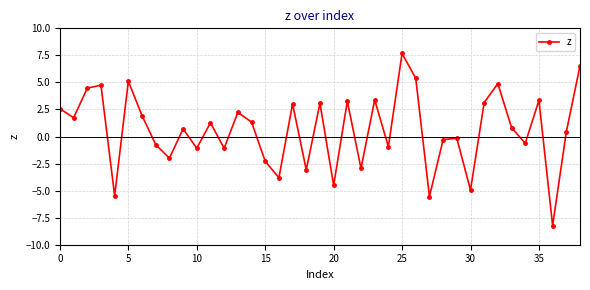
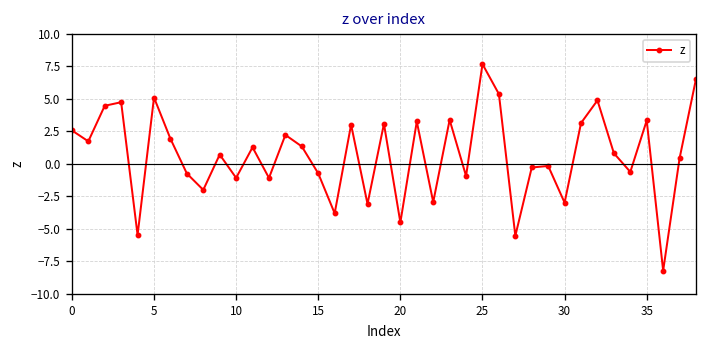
  {
    "0": 2.6,
    "5": 5.1,
    "10": -1.1,
-   "15": -2.3,
+   "15": -0.7,
    "20": -4.5,
    "25": 7.7,
-   "30": -4.9,
+   "30": -3.0,
    "35": 3.3
  }
